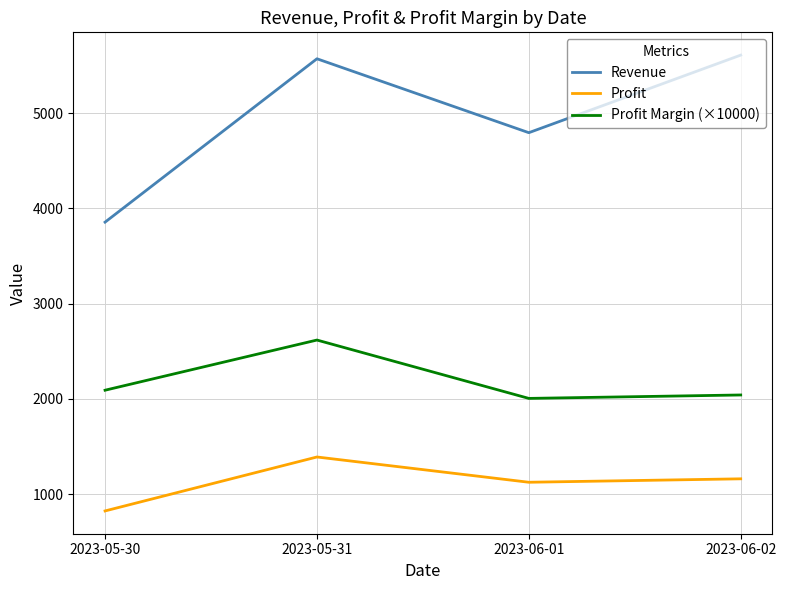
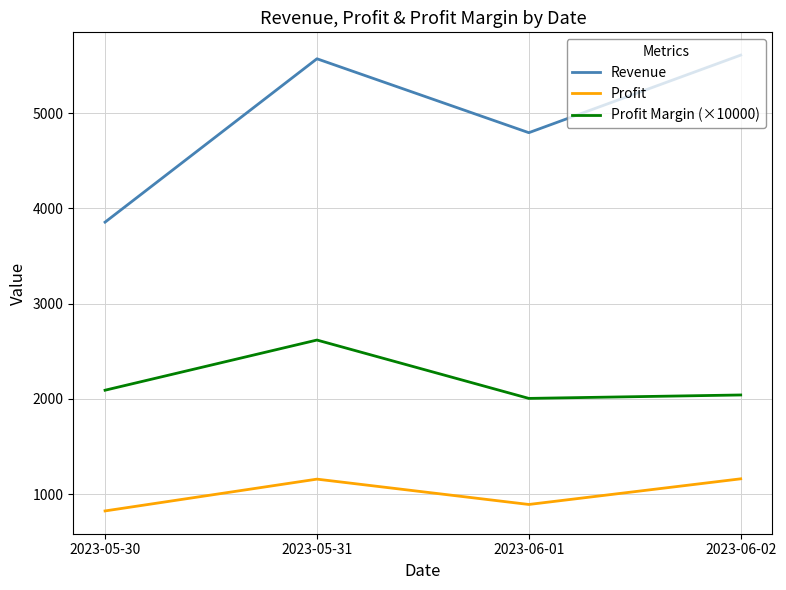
  {
    "Revenue": {
      "2023-05-30": 3900,
      "2023-05-31": 5600,
      "2023-06-01": 4800
    },
    "Profit": {
      "2023-05-30": 800,
-     "2023-05-31": 1400,
-     "2023-06-01": 1100,
+     "2023-05-31": 1200,
+     "2023-06-01": 900,
      "2023-06-02": 1200
    },
    "Profit Margin (×10000)": {
      "2023-05-30": 2100,
      "2023-05-31": 2600,
      "2023-06-01": 2000,
      "2023-06-02": 2000
    }
  }
